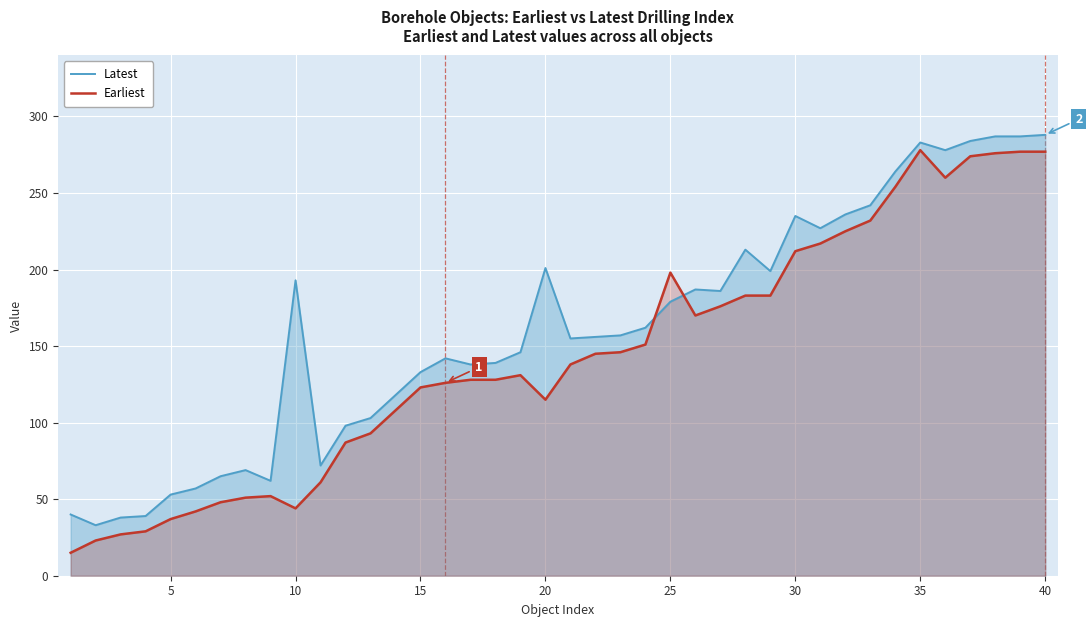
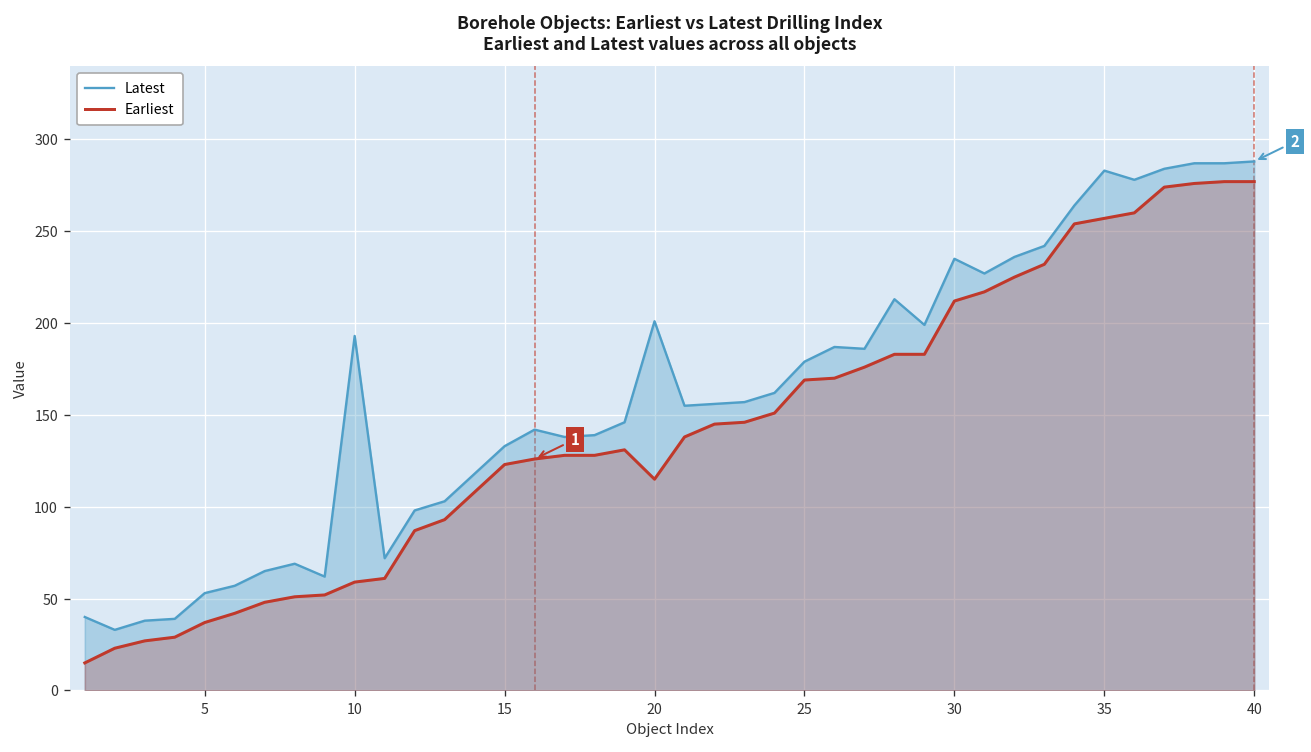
  {
    "Latest": {
      "5": 53,
      "10": 193,
      "15": 133,
      "20": 201,
      "25": 179,
      "30": 235,
      "35": 283,
      "40": 288
    },
    "Earliest": {
      "5": 37,
-     "10": 44,
+     "10": 59,
      "15": 123,
      "20": 115,
-     "25": 198,
+     "25": 169,
      "30": 212,
-     "35": 278,
+     "35": 257,
      "40": 277
    }
  }
